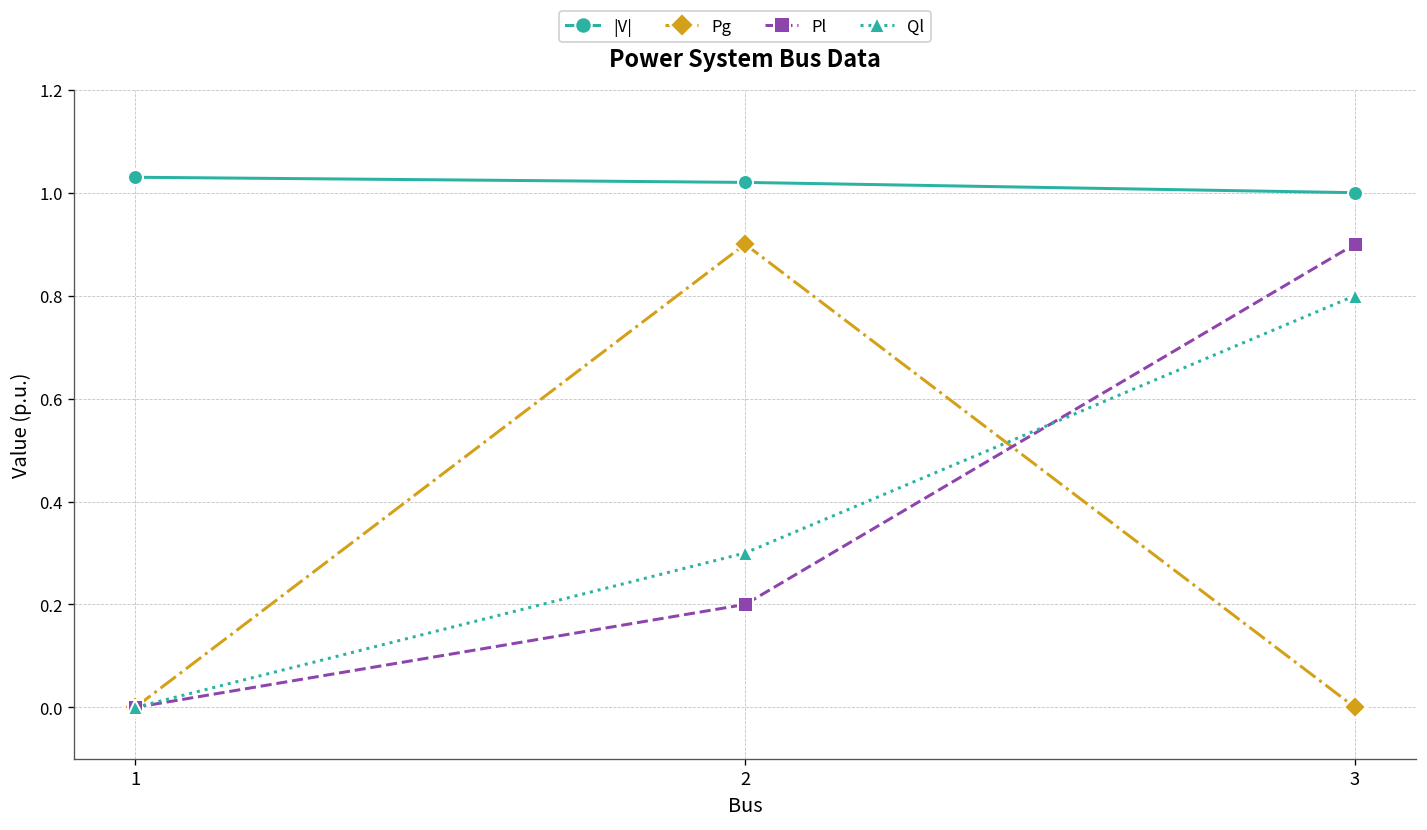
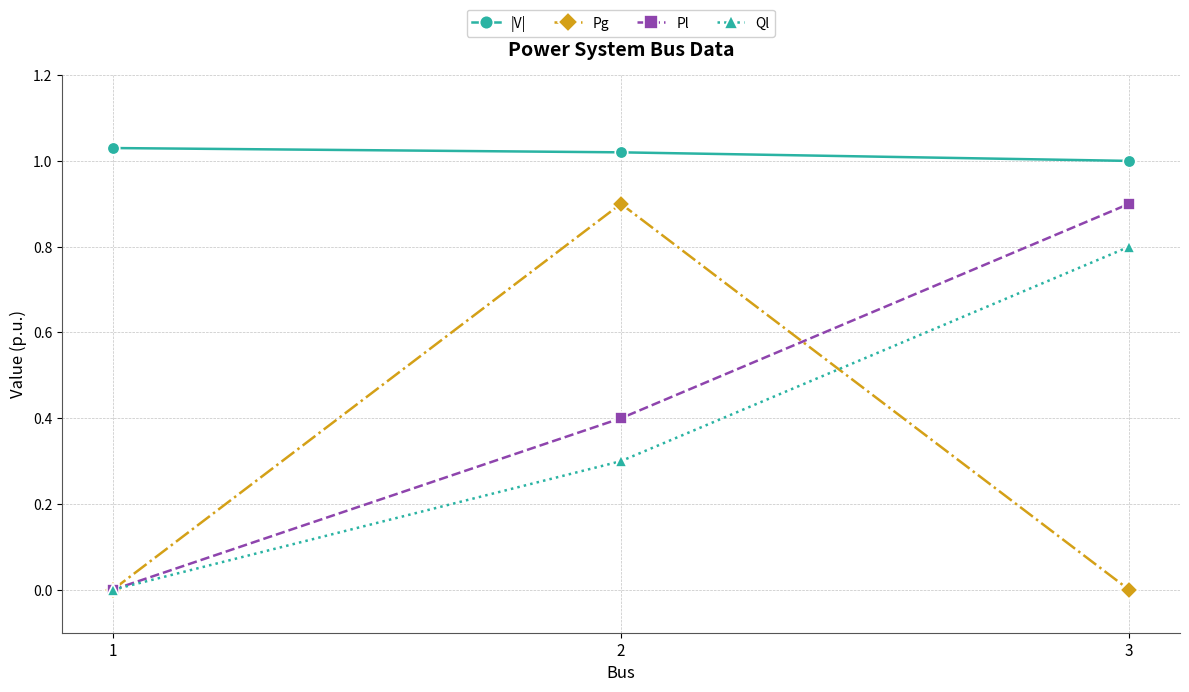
  {
    "Pg": {
      "2": 0.9,
      "3": 0.0
    },
    "Pl": {
-     "2": 0.2,
+     "2": 0.4,
      "3": 0.9
    }
  }
